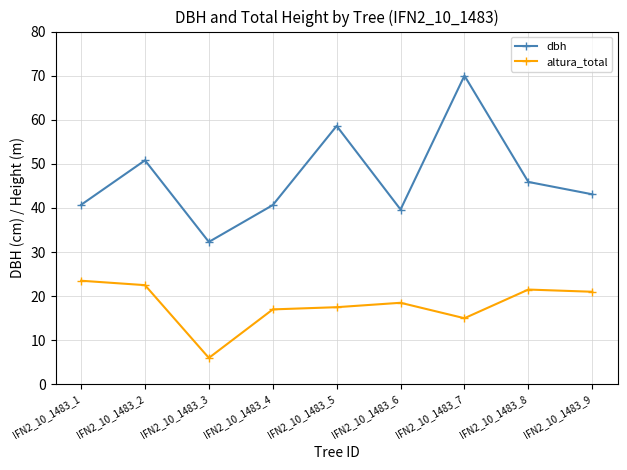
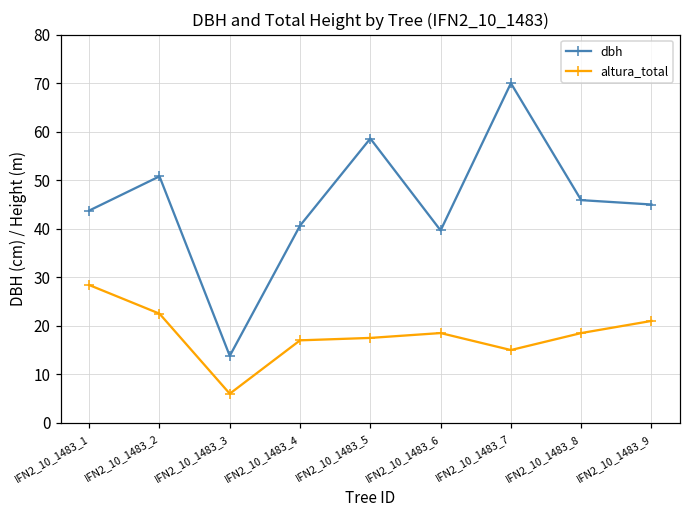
  {
    "dbh": {
-     "IFN2_10_1483_1": 41,
+     "IFN2_10_1483_1": 44,
      "IFN2_10_1483_2": 51,
-     "IFN2_10_1483_3": 32,
+     "IFN2_10_1483_3": 14,
      "IFN2_10_1483_4": 41,
      "IFN2_10_1483_5": 59,
      "IFN2_10_1483_6": 40,
      "IFN2_10_1483_7": 70,
      "IFN2_10_1483_8": 46,
-     "IFN2_10_1483_9": 43
+     "IFN2_10_1483_9": 45
    },
    "altura_total": {
-     "IFN2_10_1483_1": 24,
+     "IFN2_10_1483_1": 28,
      "IFN2_10_1483_2": 23,
      "IFN2_10_1483_3": 6,
      "IFN2_10_1483_4": 17,
      "IFN2_10_1483_5": 18,
      "IFN2_10_1483_6": 19,
      "IFN2_10_1483_7": 15,
-     "IFN2_10_1483_8": 22,
+     "IFN2_10_1483_8": 19,
      "IFN2_10_1483_9": 21
    }
  }
